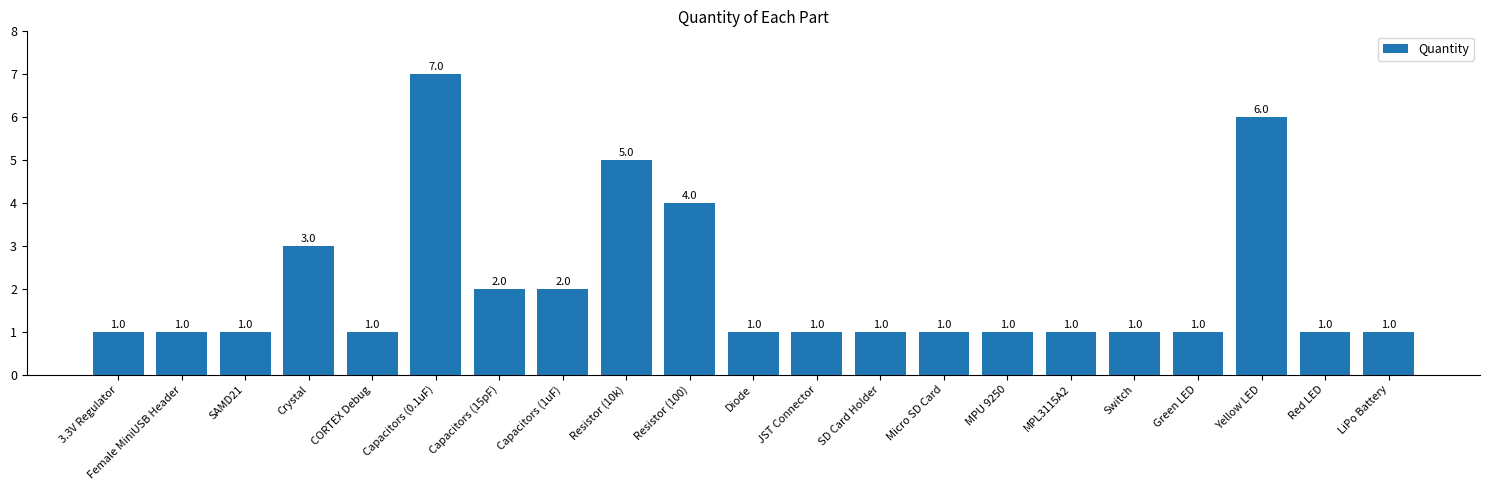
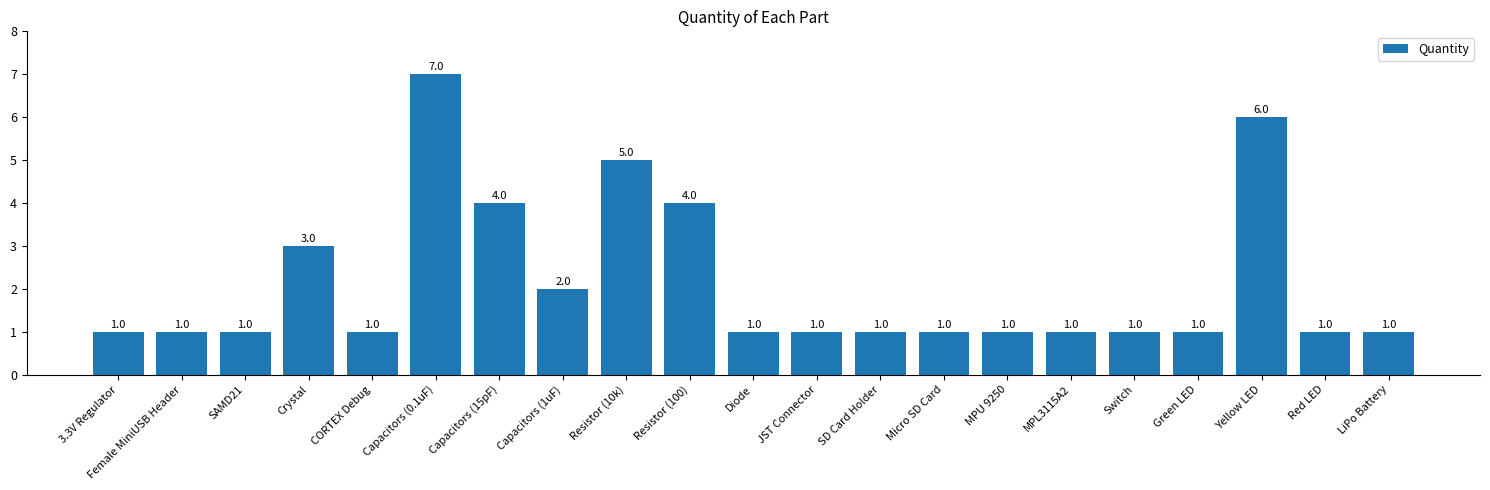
  {
    "3.3V Regulator": 1.0,
    "Female MiniUSB Header": 1.0,
    "SAMD21": 1.0,
    "Crystal": 3.0,
    "CORTEX Debug": 1.0,
    "Capacitors (0.1uF)": 7.0,
-   "Capacitors (15pF)": 2.0,
+   "Capacitors (15pF)": 4.0,
    "Capacitors (1uF)": 2.0,
    "Resistor (10k)": 5.0,
    "Resistor (100)": 4.0,
    "Diode": 1.0,
    "JST Connector": 1.0,
    "SD Card Holder": 1.0,
    "Micro SD Card": 1.0,
    "MPU 9250": 1.0,
    "MPL3115A2": 1.0,
    "Switch": 1.0,
    "Green LED": 1.0,
    "Yellow LED": 6.0,
    "Red LED": 1.0,
    "LiPo Battery": 1.0
  }
